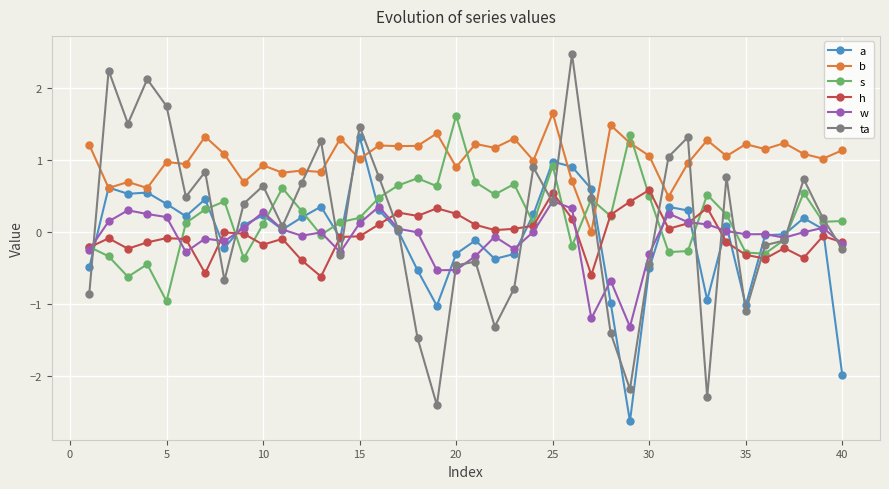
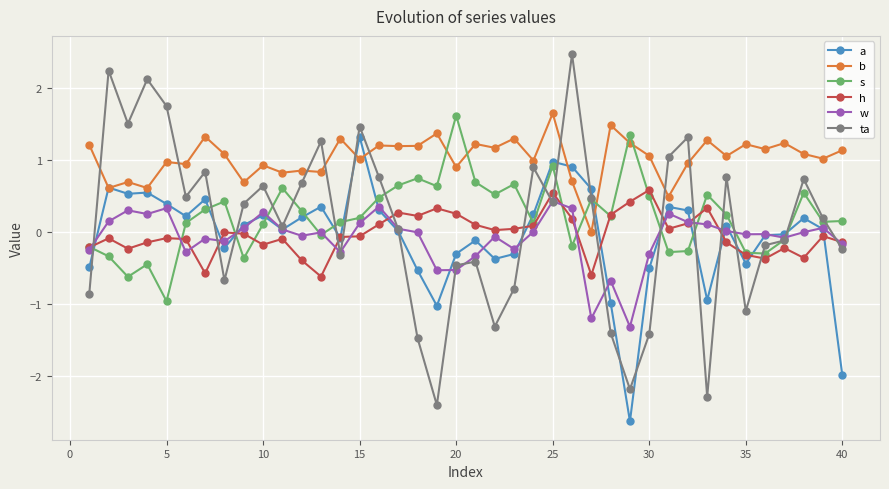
  {
    "a": {
      "5": 0.4,
      "10": 0.2,
      "15": 1.3,
      "20": -0.3,
      "25": 1.0,
      "30": -0.5,
-     "35": -1.0,
+     "35": -0.4,
      "40": -2.0
    },
    "s": {
      "5": -1.0,
      "10": 0.1,
      "15": 0.2,
      "20": 1.6,
      "25": 0.9,
      "30": 0.5,
      "40": 0.1
    },
    "w": {
-     "5": 0.2,
+     "5": 0.3,
      "10": 0.3,
      "15": 0.1,
      "20": -0.5,
      "30": -0.3,
      "35": 0.0
    },
    "ta": {
      "5": 1.7,
      "10": 0.6,
      "15": 1.5,
      "20": -0.5,
-     "30": -0.4,
+     "30": -1.4,
      "35": -1.1,
      "40": -0.2
    }
  }
